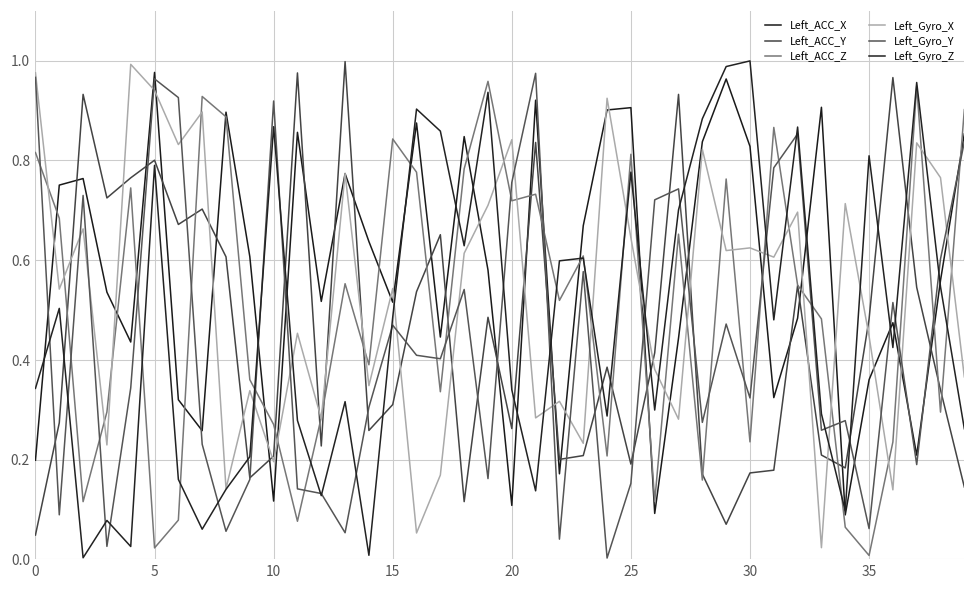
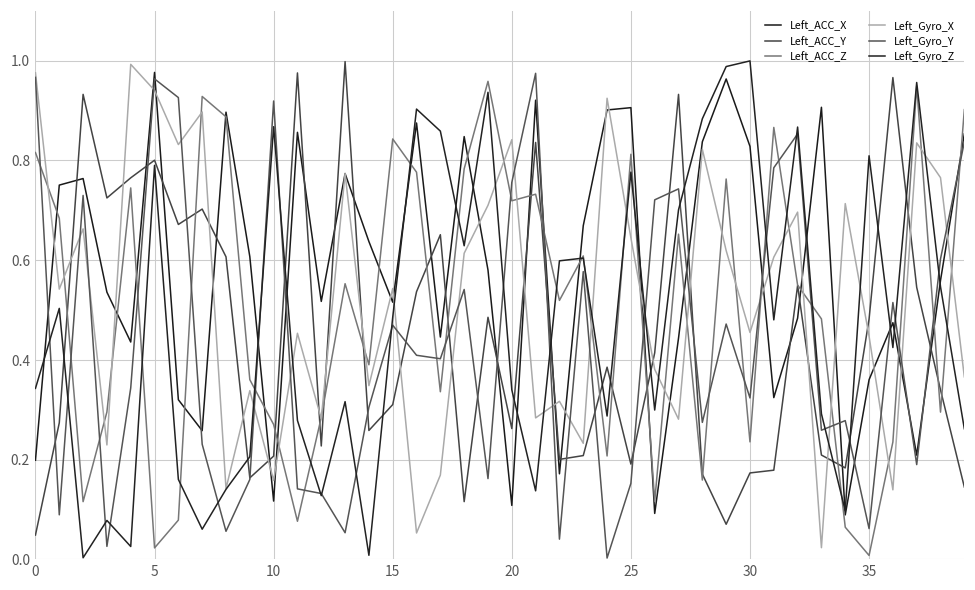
  {
    "Left_Gyro_X": {
      "0": 0.98,
      "5": 0.94,
-     "10": 0.20,
+     "10": 0.16,
      "15": 0.54,
      "20": 0.84,
      "25": 0.64,
-     "30": 0.62,
+     "30": 0.45,
      "35": 0.45
    }
  }
